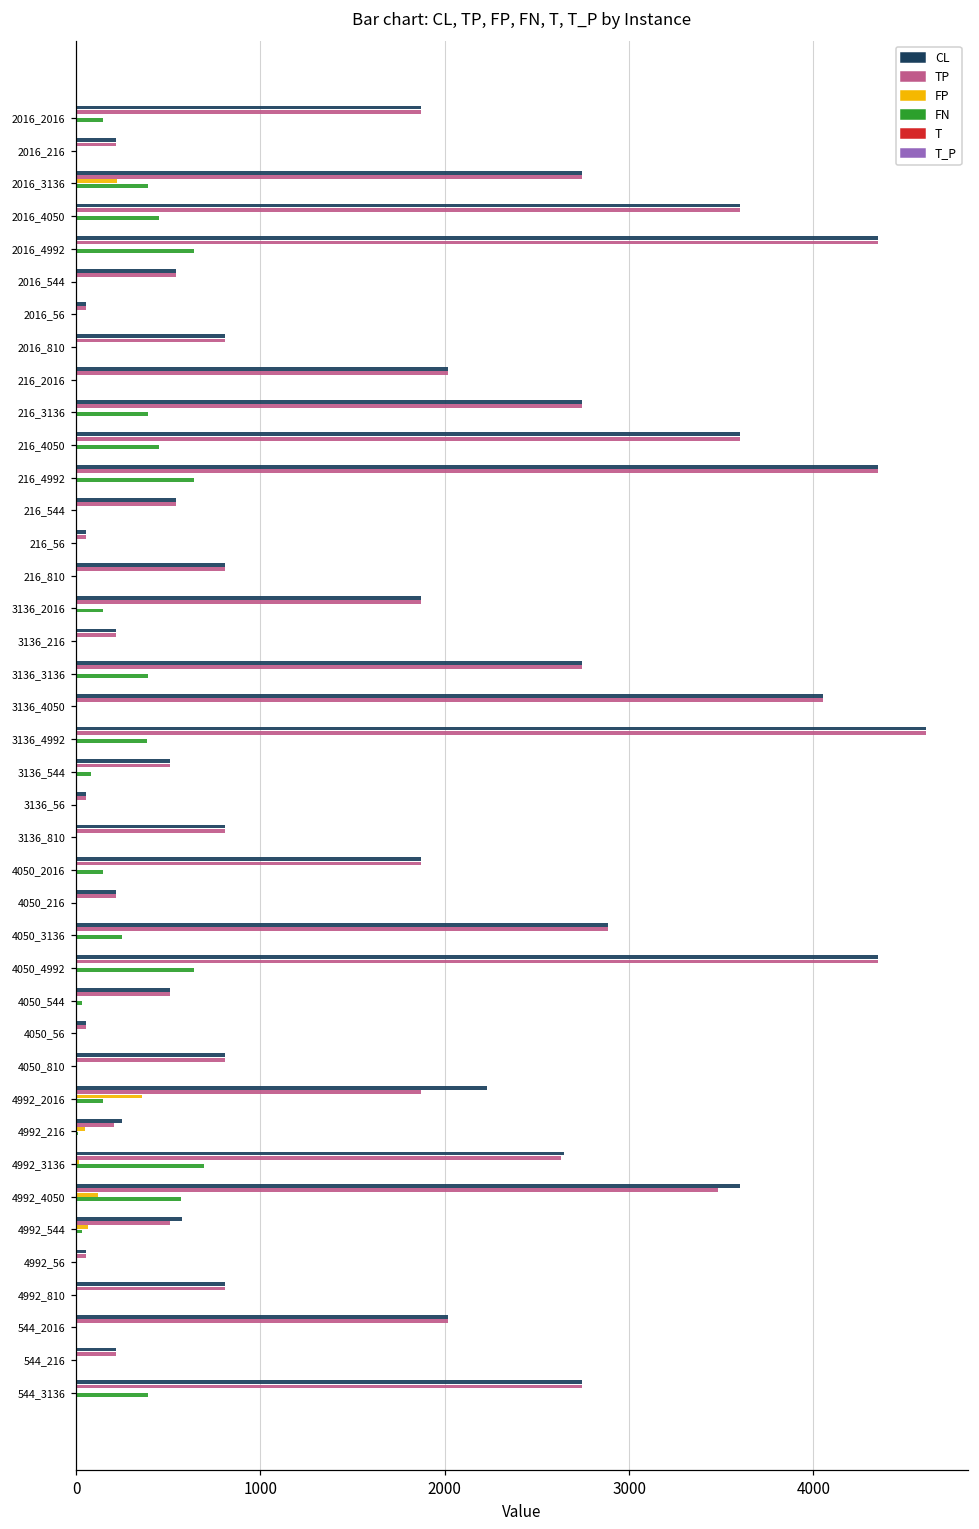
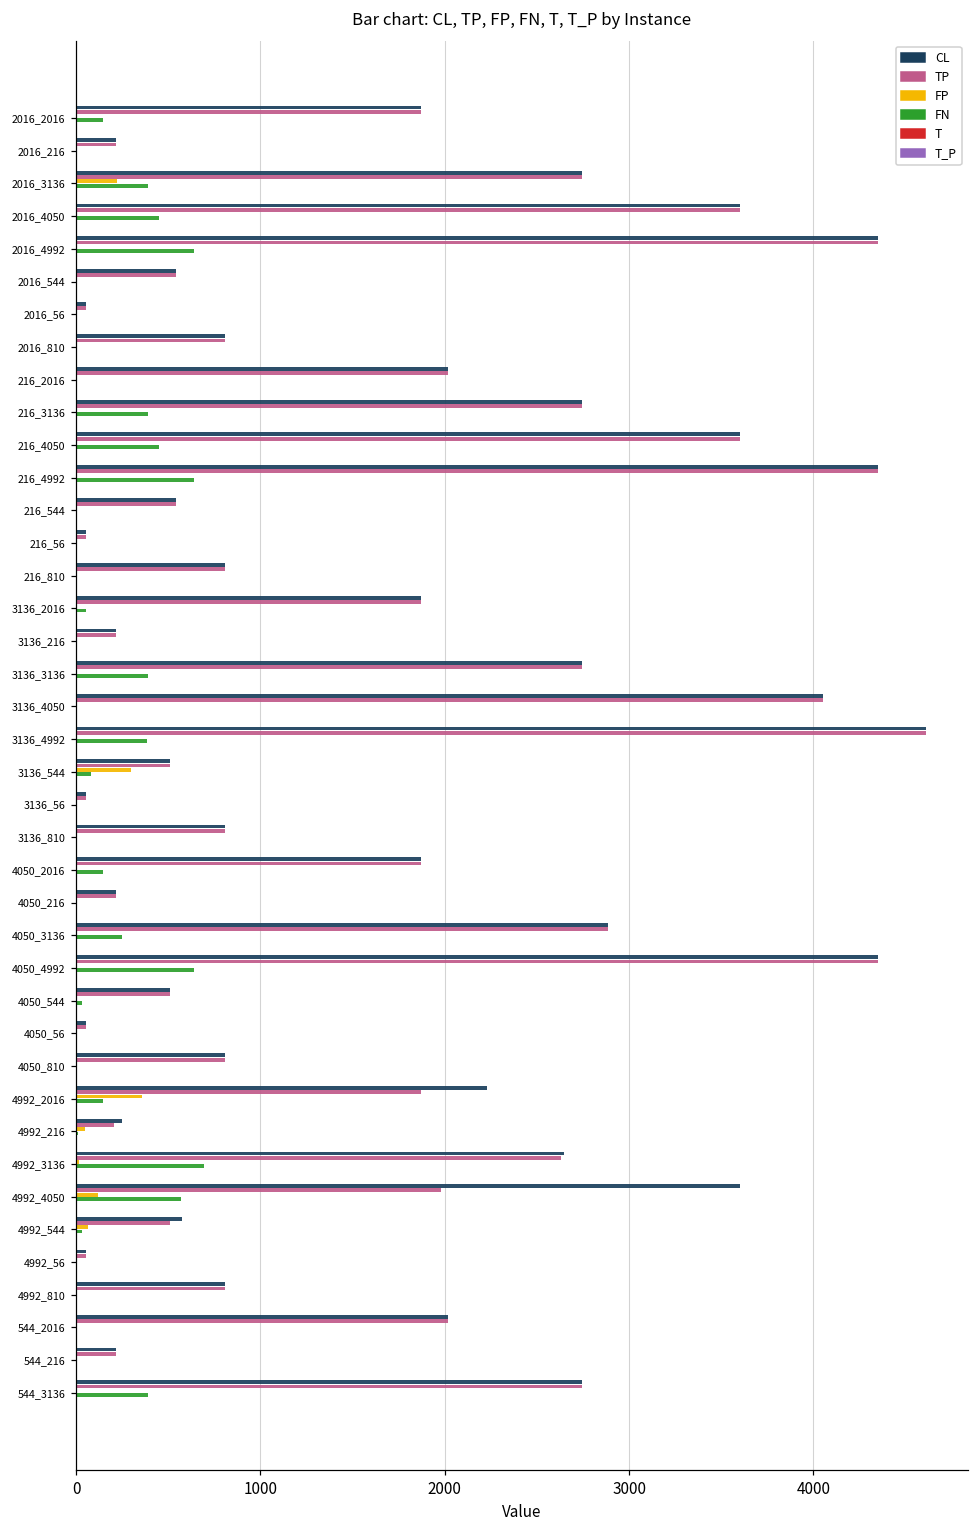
  {
    "CL": {
      "2016_2016": 1870,
      "2016_216": 220,
      "2016_3136": 2740,
      "2016_4050": 3600,
      "2016_4992": 4350,
      "2016_544": 540,
      "2016_56": 60,
      "2016_810": 810,
      "216_2016": 2020,
      "216_3136": 2740,
      "216_4050": 3600,
      "216_4992": 4350,
      "216_544": 540,
      "216_56": 60,
      "216_810": 810,
      "3136_2016": 1870,
      "3136_216": 220,
      "3136_3136": 2740,
      "3136_4050": 4050,
      "3136_4992": 4610,
      "3136_544": 510,
      "3136_56": 60,
      "3136_810": 810,
      "4050_2016": 1870,
      "4050_216": 220,
      "4050_3136": 2880,
      "4050_4992": 4350,
      "4050_544": 510,
      "4050_56": 60,
      "4050_810": 810,
      "4992_2016": 2230,
      "4992_216": 250,
      "4992_3136": 2650,
      "4992_4050": 3600,
      "4992_544": 580,
      "4992_56": 60,
      "4992_810": 810,
      "544_2016": 2020,
      "544_216": 220,
      "544_3136": 2740
    },
    "TP": {
      "2016_2016": 1870,
      "2016_216": 220,
      "2016_3136": 2740,
      "2016_4050": 3600,
      "2016_4992": 4350,
      "2016_544": 540,
      "2016_56": 60,
      "2016_810": 810,
      "216_2016": 2020,
      "216_3136": 2740,
      "216_4050": 3600,
      "216_4992": 4350,
      "216_544": 540,
      "216_56": 60,
      "216_810": 810,
      "3136_2016": 1870,
      "3136_216": 220,
      "3136_3136": 2740,
      "3136_4050": 4050,
      "3136_4992": 4610,
      "3136_544": 510,
      "3136_56": 60,
      "3136_810": 810,
      "4050_2016": 1870,
      "4050_216": 220,
      "4050_3136": 2880,
      "4050_4992": 4350,
      "4050_544": 510,
      "4050_56": 60,
      "4050_810": 810,
      "4992_2016": 1870,
      "4992_216": 200,
      "4992_3136": 2630,
-     "4992_4050": 3480,
+     "4992_4050": 1980,
      "4992_544": 510,
      "4992_56": 60,
      "4992_810": 810,
      "544_2016": 2020,
      "544_216": 220,
      "544_3136": 2740
    },
    "FP": {
      "2016_2016": 0,
      "2016_216": 0,
      "2016_3136": 220,
      "2016_4050": 0,
      "2016_4992": 0,
      "2016_544": 0,
      "2016_56": 0,
      "2016_810": 0,
      "216_2016": 0,
      "216_3136": 0,
      "216_4050": 0,
      "216_4992": 0,
      "216_544": 0,
      "216_56": 0,
      "216_810": 0,
      "3136_2016": 0,
      "3136_216": 0,
      "3136_3136": 0,
      "3136_4050": 0,
      "3136_4992": 0,
-     "3136_544": 0,
+     "3136_544": 300,
      "3136_56": 0,
      "3136_810": 0,
      "4050_2016": 0,
      "4050_216": 0,
      "4050_3136": 0,
      "4050_4992": 0,
      "4050_544": 0,
      "4050_56": 0,
      "4050_810": 0,
      "4992_2016": 360,
      "4992_216": 50,
      "4992_4050": 120,
      "4992_544": 60,
      "4992_56": 0,
      "4992_810": 0,
      "544_2016": 0,
      "544_216": 0,
      "544_3136": 0
    },
    "FN": {
      "2016_2016": 140,
      "2016_216": 0,
      "2016_3136": 390,
      "2016_4050": 450,
      "2016_4992": 640,
      "2016_544": 0,
      "2016_56": 0,
      "2016_810": 0,
      "216_2016": 0,
      "216_3136": 390,
      "216_4050": 450,
      "216_4992": 640,
      "216_544": 0,
      "216_56": 0,
      "216_810": 0,
-     "3136_2016": 140,
+     "3136_2016": 50,
      "3136_216": 0,
      "3136_3136": 390,
      "3136_4050": 0,
      "3136_4992": 380,
      "3136_544": 80,
      "3136_56": 0,
      "3136_810": 0,
      "4050_2016": 140,
      "4050_216": 0,
      "4050_3136": 250,
      "4050_4992": 640,
      "4050_544": 30,
      "4050_56": 0,
      "4050_810": 0,
      "4992_2016": 140,
      "4992_3136": 690,
      "4992_4050": 570,
      "4992_544": 30,
      "4992_56": 0,
      "4992_810": 0,
      "544_2016": 0,
      "544_216": 0,
      "544_3136": 390
    }
  }
